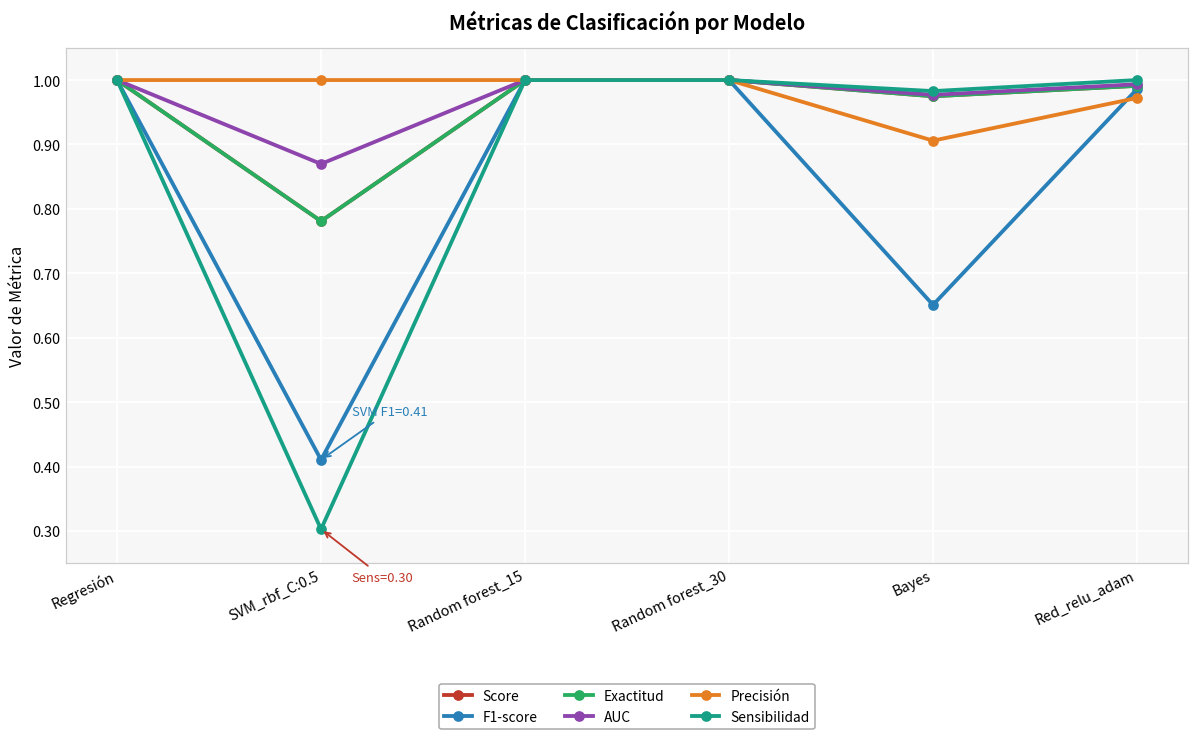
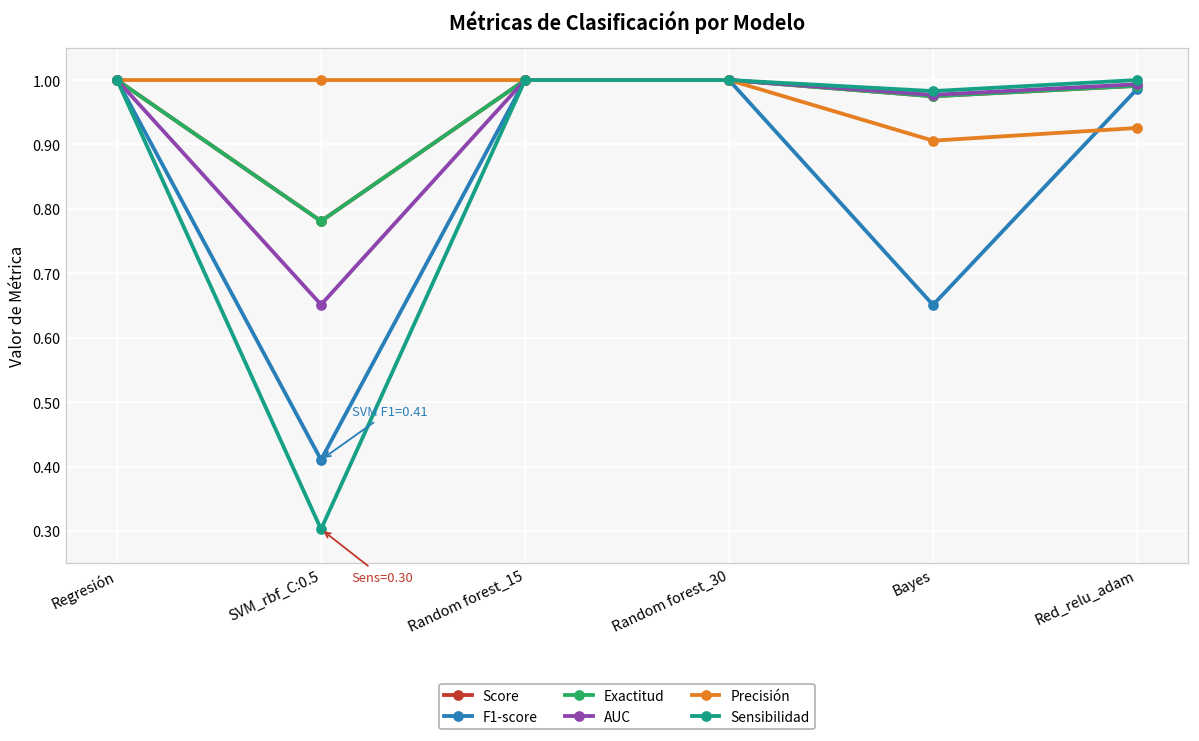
  {
    "F1-score": {
      "SVM_rbf_C:0.5": 0.41
    },
    "AUC": {
-     "SVM_rbf_C:0.5": 0.87
+     "SVM_rbf_C:0.5": 0.65
    },
    "Precisión": {
      "SVM_rbf_C:0.5": 1.00,
      "Bayes": 0.91,
-     "Red_relu_adam": 0.97
+     "Red_relu_adam": 0.93
    }
  }
